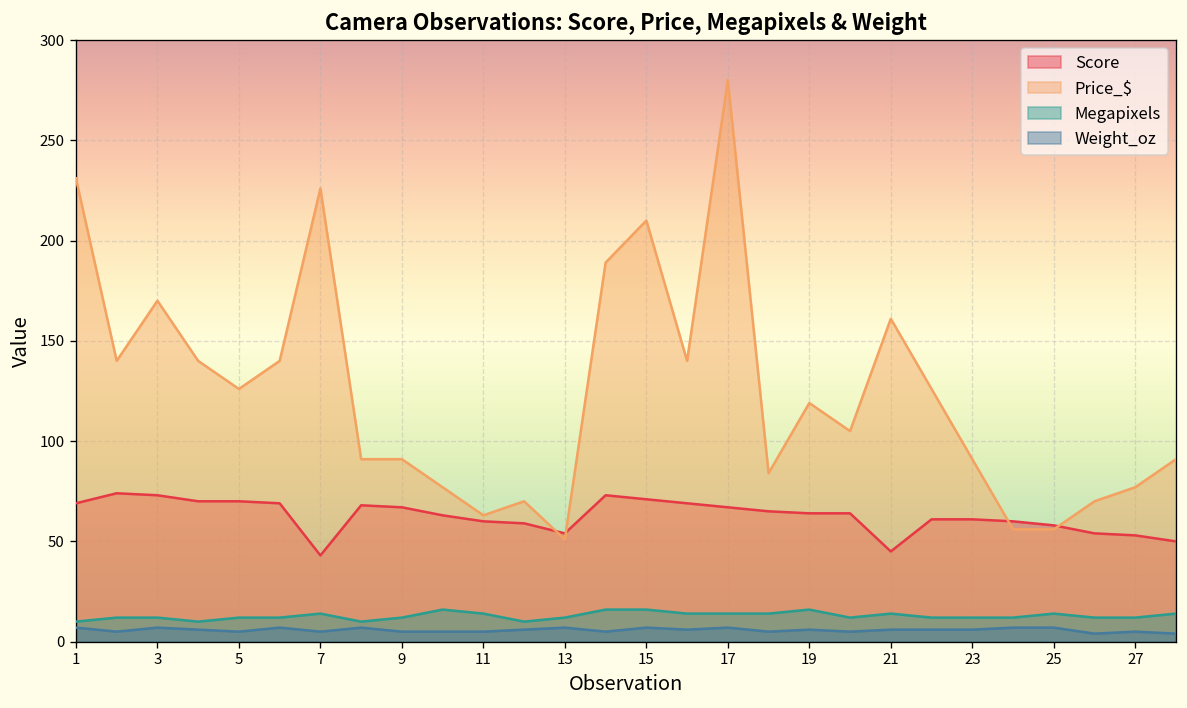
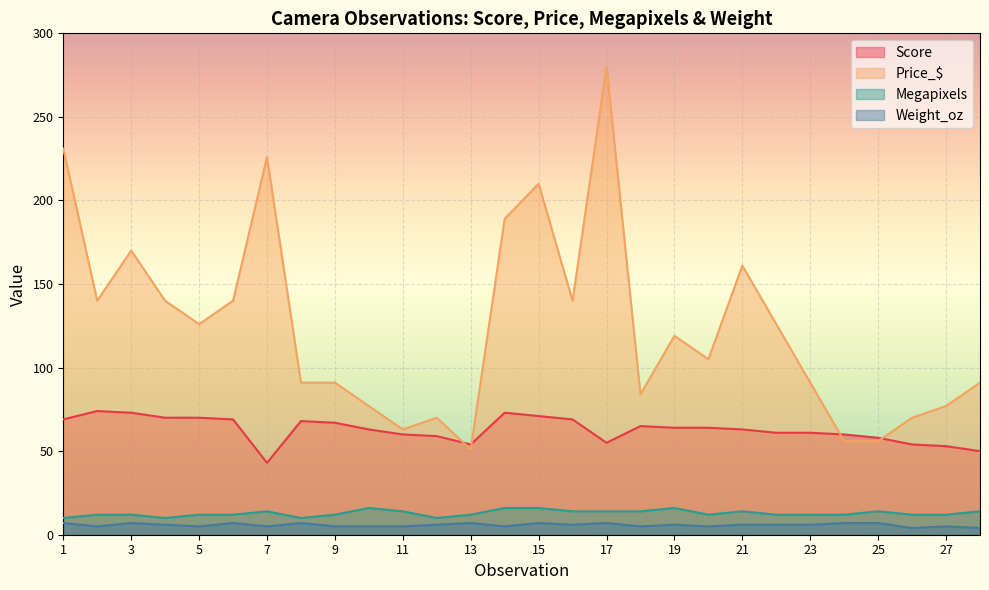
  {
    "Score": {
      "1": 69,
      "3": 73,
      "5": 70,
      "7": 43,
      "9": 67,
      "11": 60,
      "13": 54,
      "15": 71,
-     "17": 67,
+     "17": 55,
      "19": 64,
-     "21": 45,
+     "21": 63,
      "23": 61,
      "25": 58,
      "27": 53
    },
    "Price_$": {
      "1": 231,
      "3": 170,
      "5": 126,
      "7": 226,
      "9": 91,
      "11": 63,
      "13": 51,
      "15": 210,
      "17": 280,
      "19": 119,
      "21": 161,
      "23": 91,
      "25": 56,
      "27": 77
    }
  }
